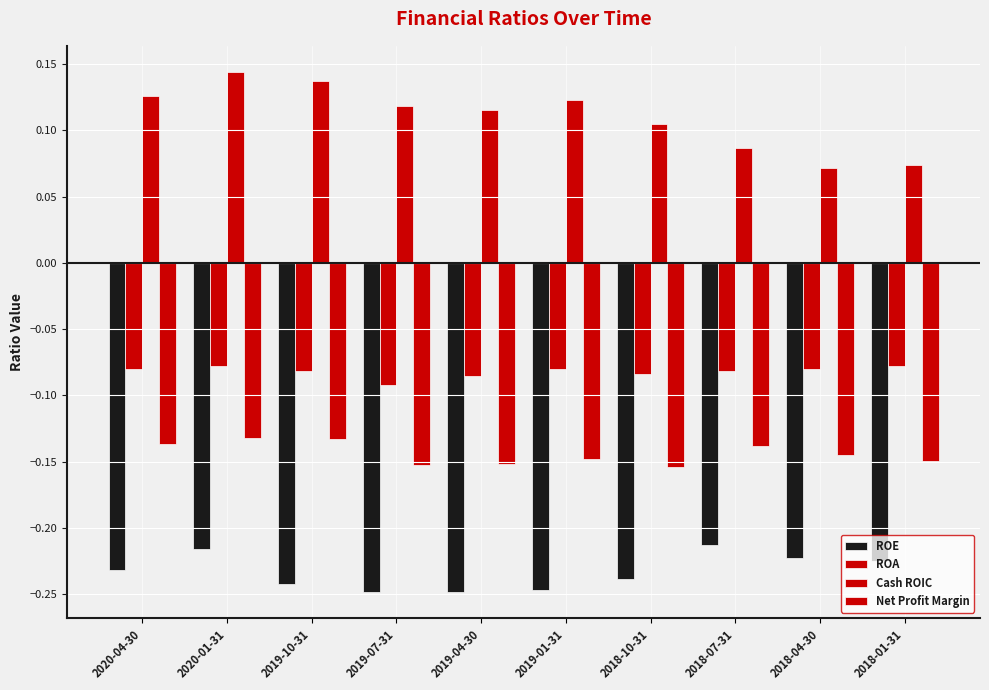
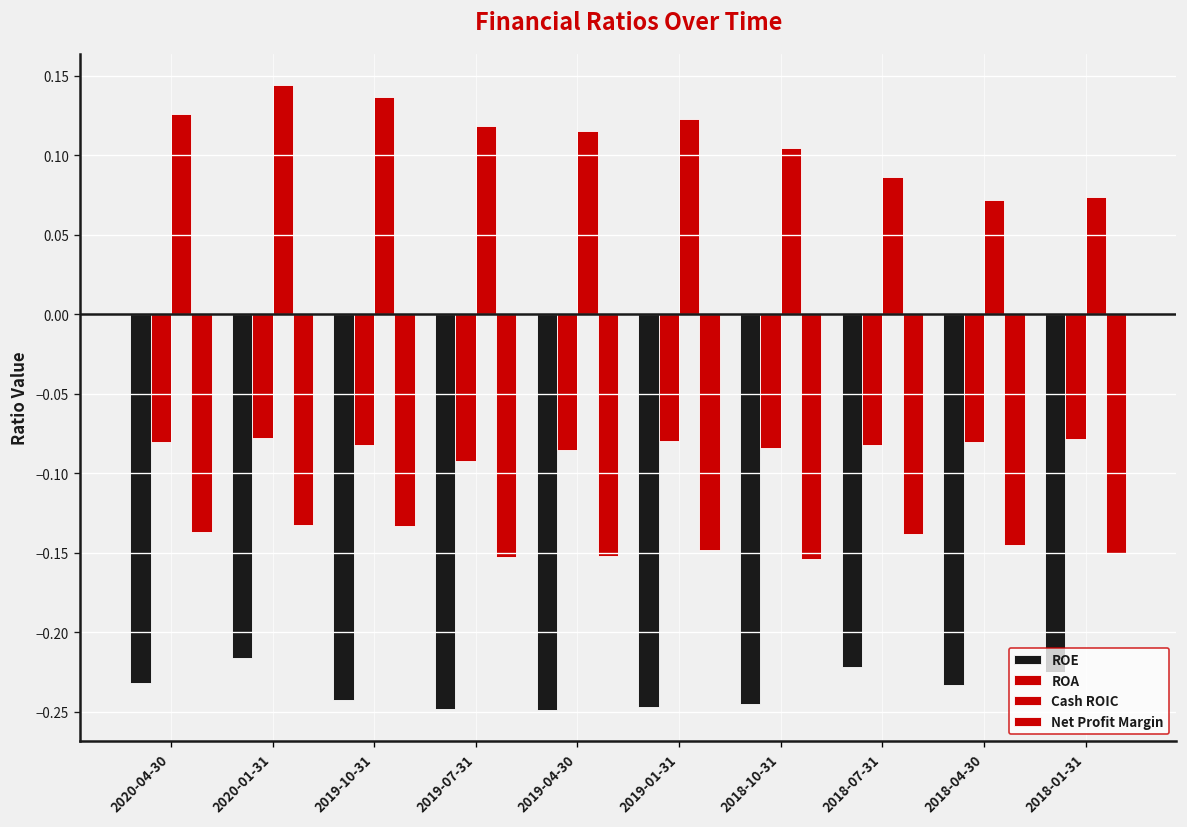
  {
    "ROE": {
      "2020-04-30": -0.232,
      "2020-01-31": -0.216,
      "2019-10-31": -0.242,
      "2019-07-31": -0.248,
      "2019-04-30": -0.249,
      "2019-01-31": -0.247,
-     "2018-10-31": -0.239,
-     "2018-07-31": -0.213,
-     "2018-04-30": -0.223
+     "2018-10-31": -0.245,
+     "2018-07-31": -0.222,
+     "2018-04-30": -0.233
    }
  }
